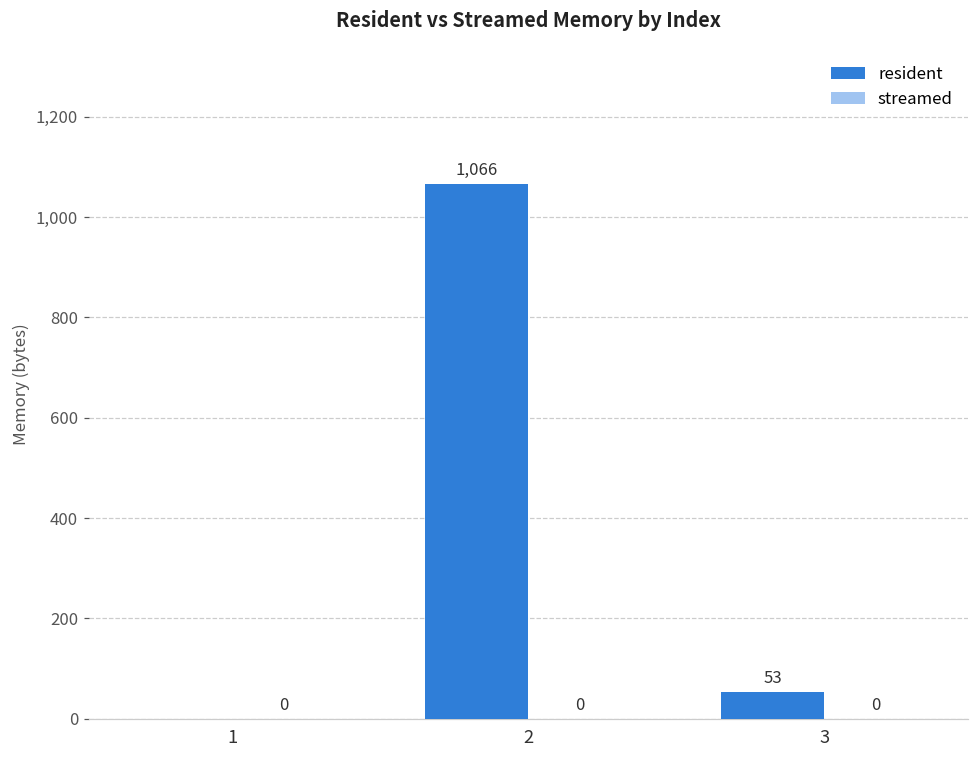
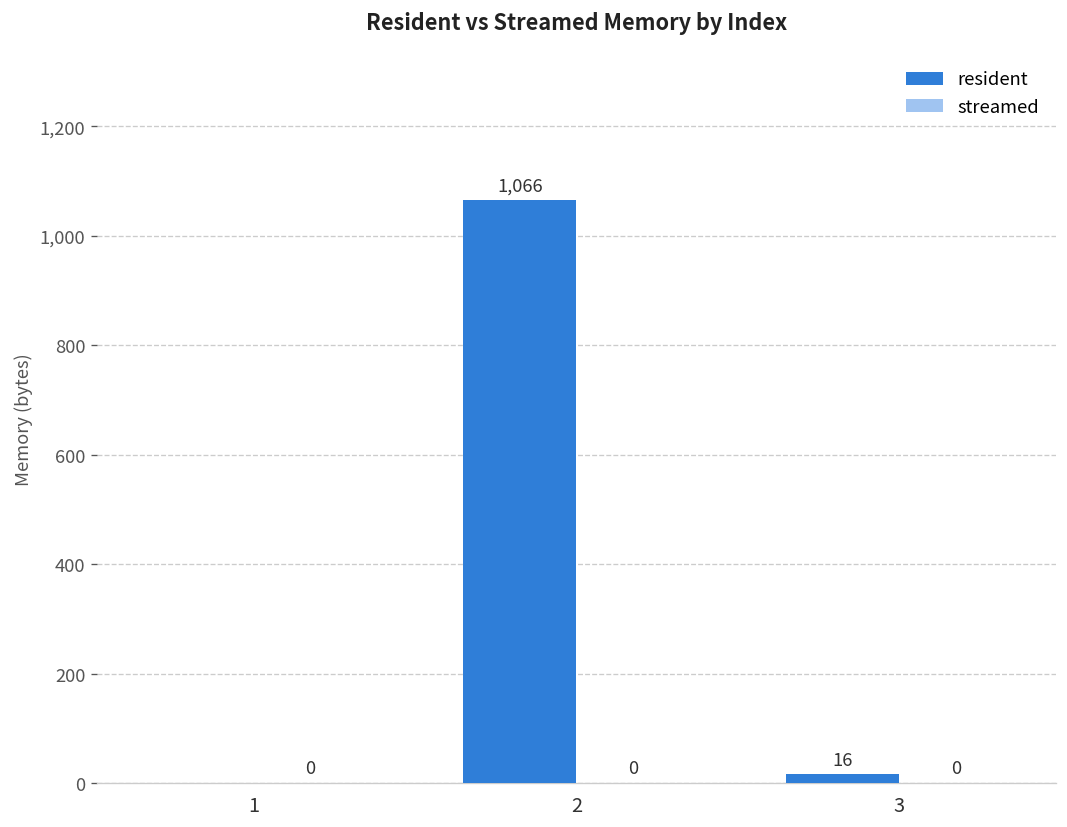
  {
    "resident": {
      "2": "1,066",
-     "3": "53"
+     "3": "16"
    },
    "streamed": {
      "1": "0",
      "2": "0",
      "3": "0"
    }
  }
